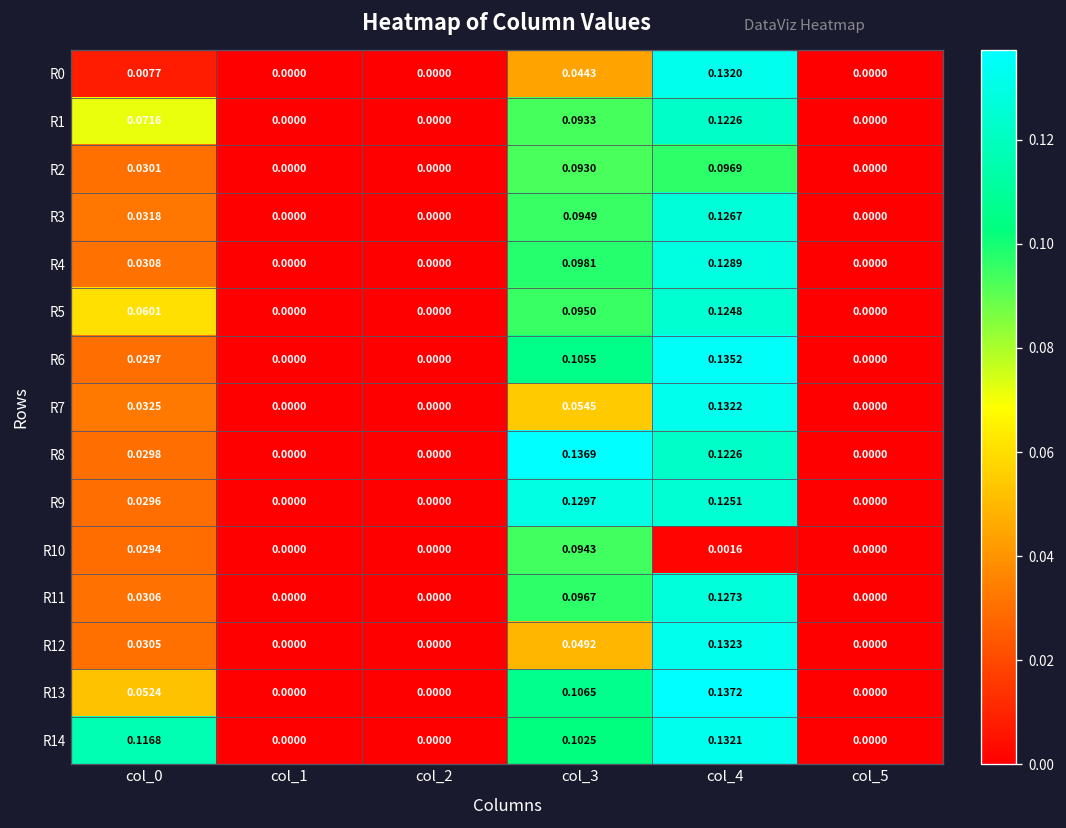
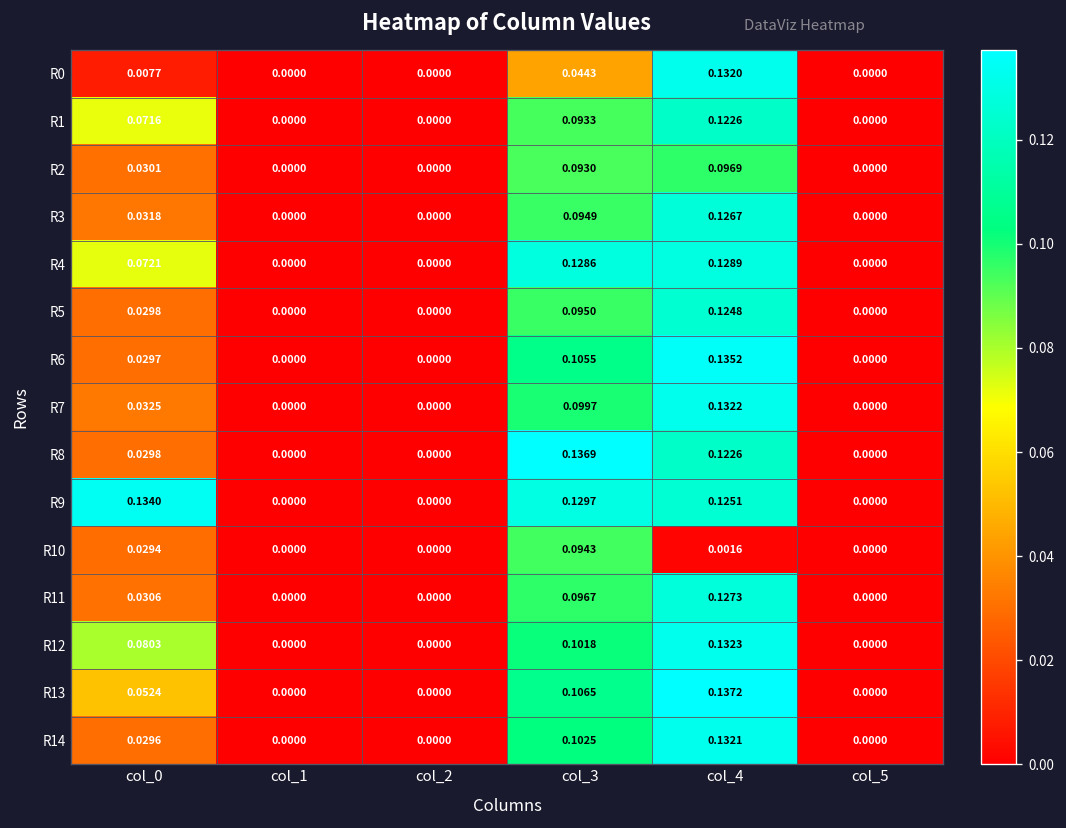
  {
    "R0": {
      "col_0": 0.0077,
      "col_1": 0.0000,
      "col_2": 0.0000,
      "col_3": 0.0443,
      "col_4": 0.1320,
      "col_5": 0.0000
    },
    "R1": {
      "col_0": 0.0716,
      "col_1": 0.0000,
      "col_2": 0.0000,
      "col_3": 0.0933,
      "col_4": 0.1226,
      "col_5": 0.0000
    },
    "R2": {
      "col_0": 0.0301,
      "col_1": 0.0000,
      "col_2": 0.0000,
      "col_3": 0.0930,
      "col_4": 0.0969,
      "col_5": 0.0000
    },
    "R3": {
      "col_0": 0.0318,
      "col_1": 0.0000,
      "col_2": 0.0000,
      "col_3": 0.0949,
      "col_4": 0.1267,
      "col_5": 0.0000
    },
    "R4": {
-     "col_0": 0.0308,
+     "col_0": 0.0721,
      "col_1": 0.0000,
      "col_2": 0.0000,
-     "col_3": 0.0981,
+     "col_3": 0.1286,
      "col_4": 0.1289,
      "col_5": 0.0000
    },
    "R5": {
-     "col_0": 0.0601,
+     "col_0": 0.0298,
      "col_1": 0.0000,
      "col_2": 0.0000,
      "col_3": 0.0950,
      "col_4": 0.1248,
      "col_5": 0.0000
    },
    "R6": {
      "col_0": 0.0297,
      "col_1": 0.0000,
      "col_2": 0.0000,
      "col_3": 0.1055,
      "col_4": 0.1352,
      "col_5": 0.0000
    },
    "R7": {
      "col_0": 0.0325,
      "col_1": 0.0000,
      "col_2": 0.0000,
-     "col_3": 0.0545,
+     "col_3": 0.0997,
      "col_4": 0.1322,
      "col_5": 0.0000
    },
    "R8": {
      "col_0": 0.0298,
      "col_1": 0.0000,
      "col_2": 0.0000,
      "col_3": 0.1369,
      "col_4": 0.1226,
      "col_5": 0.0000
    },
    "R9": {
-     "col_0": 0.0296,
+     "col_0": 0.1340,
      "col_1": 0.0000,
      "col_2": 0.0000,
      "col_3": 0.1297,
      "col_4": 0.1251,
      "col_5": 0.0000
    },
    "R10": {
      "col_0": 0.0294,
      "col_1": 0.0000,
      "col_2": 0.0000,
      "col_3": 0.0943,
      "col_4": 0.0016,
      "col_5": 0.0000
    },
    "R11": {
      "col_0": 0.0306,
      "col_1": 0.0000,
      "col_2": 0.0000,
      "col_3": 0.0967,
      "col_4": 0.1273,
      "col_5": 0.0000
    },
    "R12": {
-     "col_0": 0.0305,
+     "col_0": 0.0803,
      "col_1": 0.0000,
      "col_2": 0.0000,
-     "col_3": 0.0492,
+     "col_3": 0.1018,
      "col_4": 0.1323,
      "col_5": 0.0000
    },
    "R13": {
      "col_0": 0.0524,
      "col_1": 0.0000,
      "col_2": 0.0000,
      "col_3": 0.1065,
      "col_4": 0.1372,
      "col_5": 0.0000
    },
    "R14": {
-     "col_0": 0.1168,
+     "col_0": 0.0296,
      "col_1": 0.0000,
      "col_2": 0.0000,
      "col_3": 0.1025,
      "col_4": 0.1321,
      "col_5": 0.0000
    }
  }
